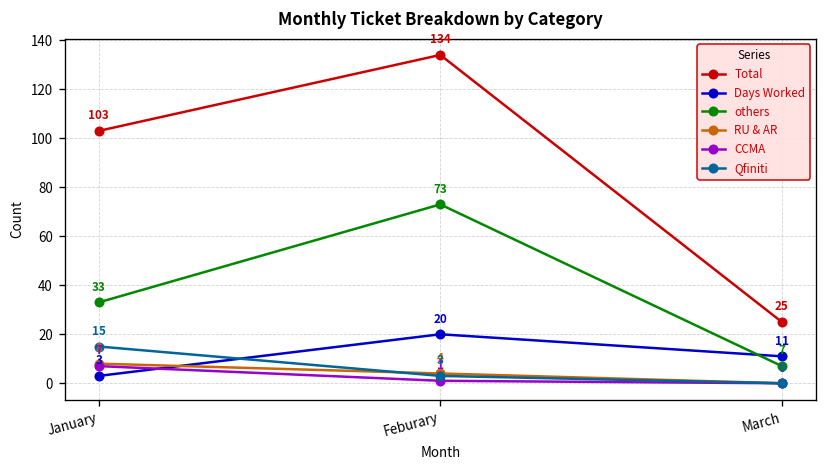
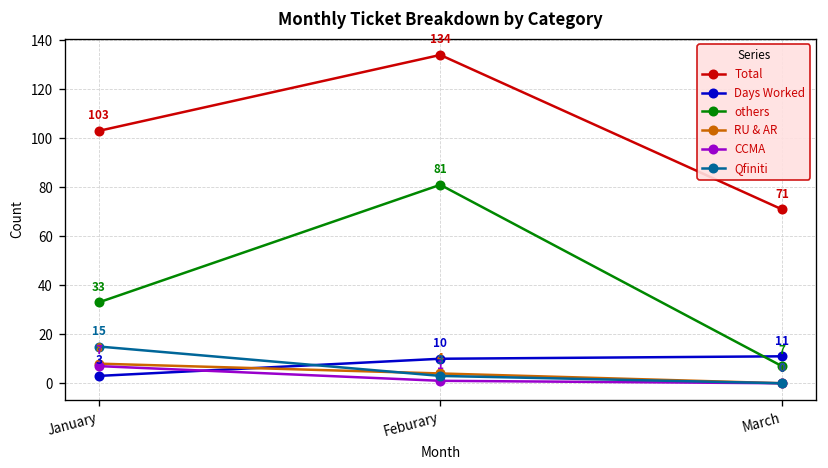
  {
    "Total": {
      "January": 103,
      "Feburary": 134,
-     "March": 25
+     "March": 71
    },
    "Days Worked": {
-     "Feburary": 20,
+     "Feburary": 10,
      "March": 11
    },
    "others": {
      "January": 33,
-     "Feburary": 73
+     "Feburary": 81
    },
    "Qfiniti": {
      "January": 15
    }
  }
